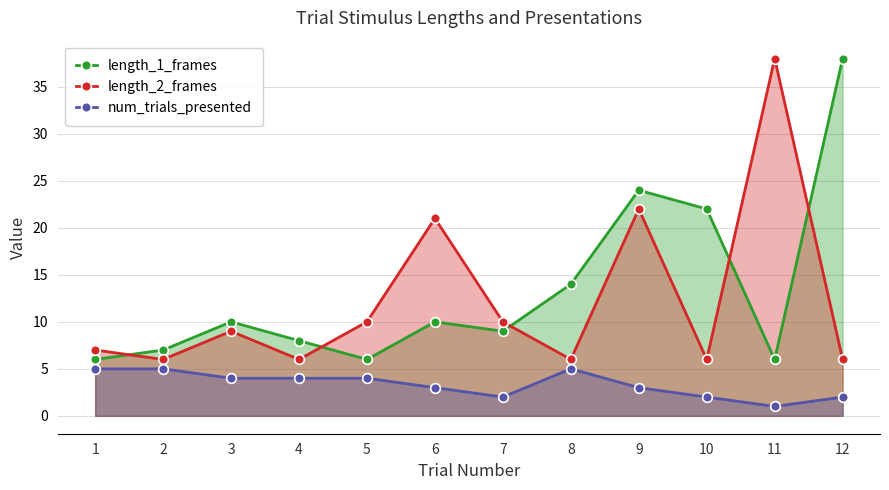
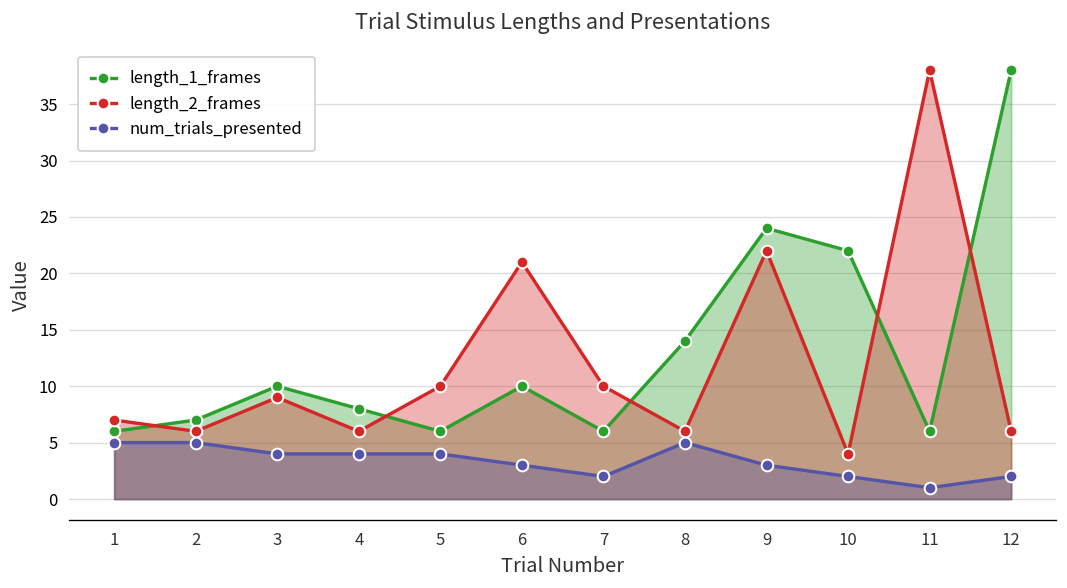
  {
    "length_1_frames": {
      "1": 6,
      "2": 7,
      "3": 10,
      "4": 8,
      "5": 6,
      "6": 10,
-     "7": 9,
+     "7": 6,
      "8": 14,
      "9": 24,
      "10": 22,
      "11": 6,
      "12": 38
    },
    "length_2_frames": {
      "1": 7,
      "2": 6,
      "3": 9,
      "4": 6,
      "5": 10,
      "6": 21,
      "7": 10,
      "8": 6,
      "9": 22,
-     "10": 6,
+     "10": 4,
      "11": 38,
      "12": 6
    },
    "num_trials_presented": {
      "1": 5,
      "2": 5,
      "3": 4,
      "4": 4,
      "5": 4,
      "6": 3,
      "7": 2,
      "8": 5,
      "9": 3,
      "10": 2,
      "11": 1,
      "12": 2
    }
  }
